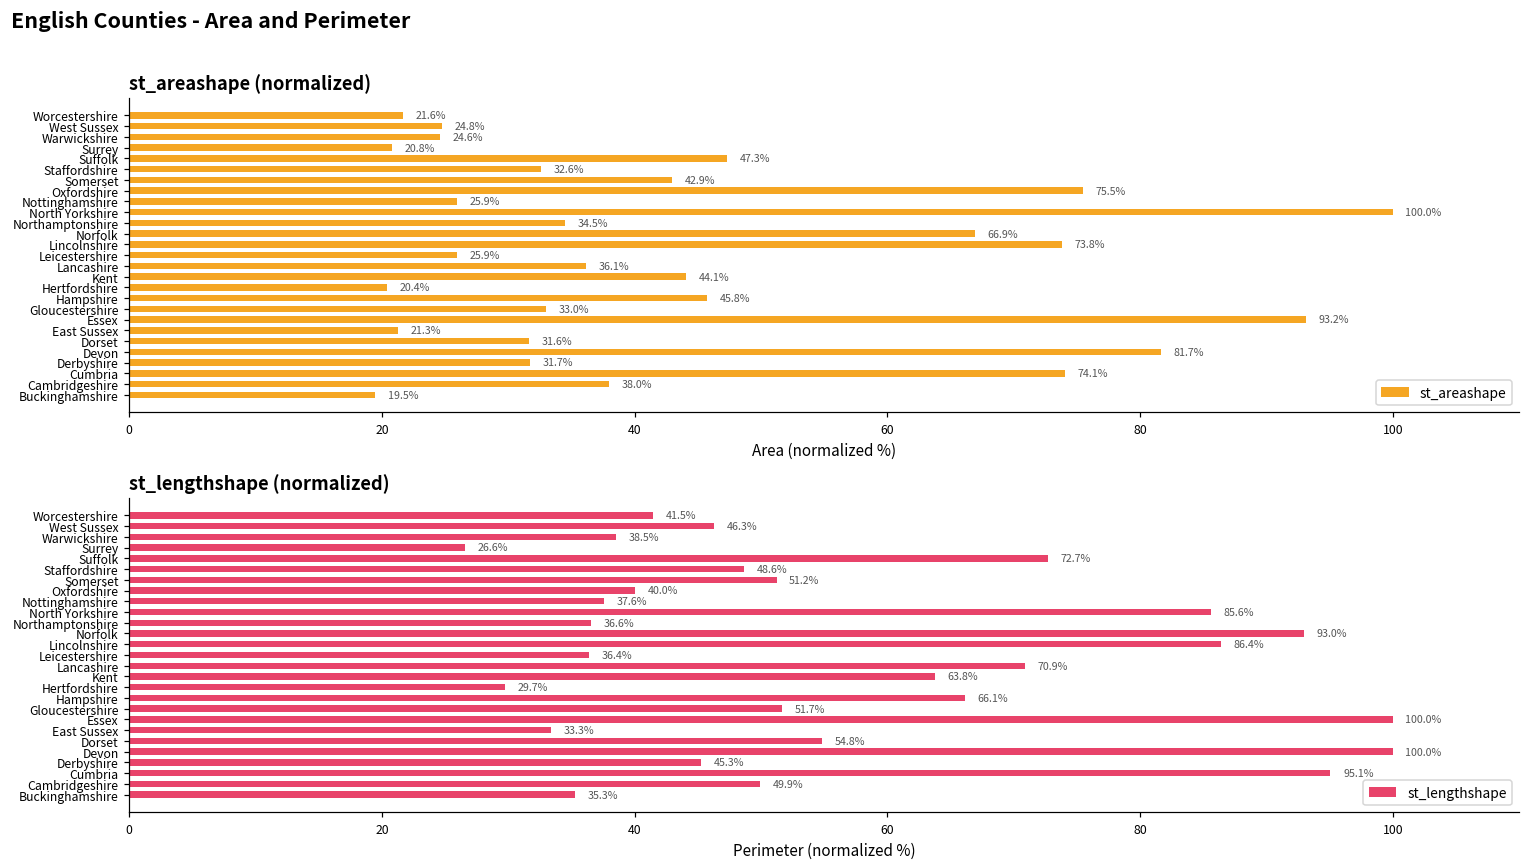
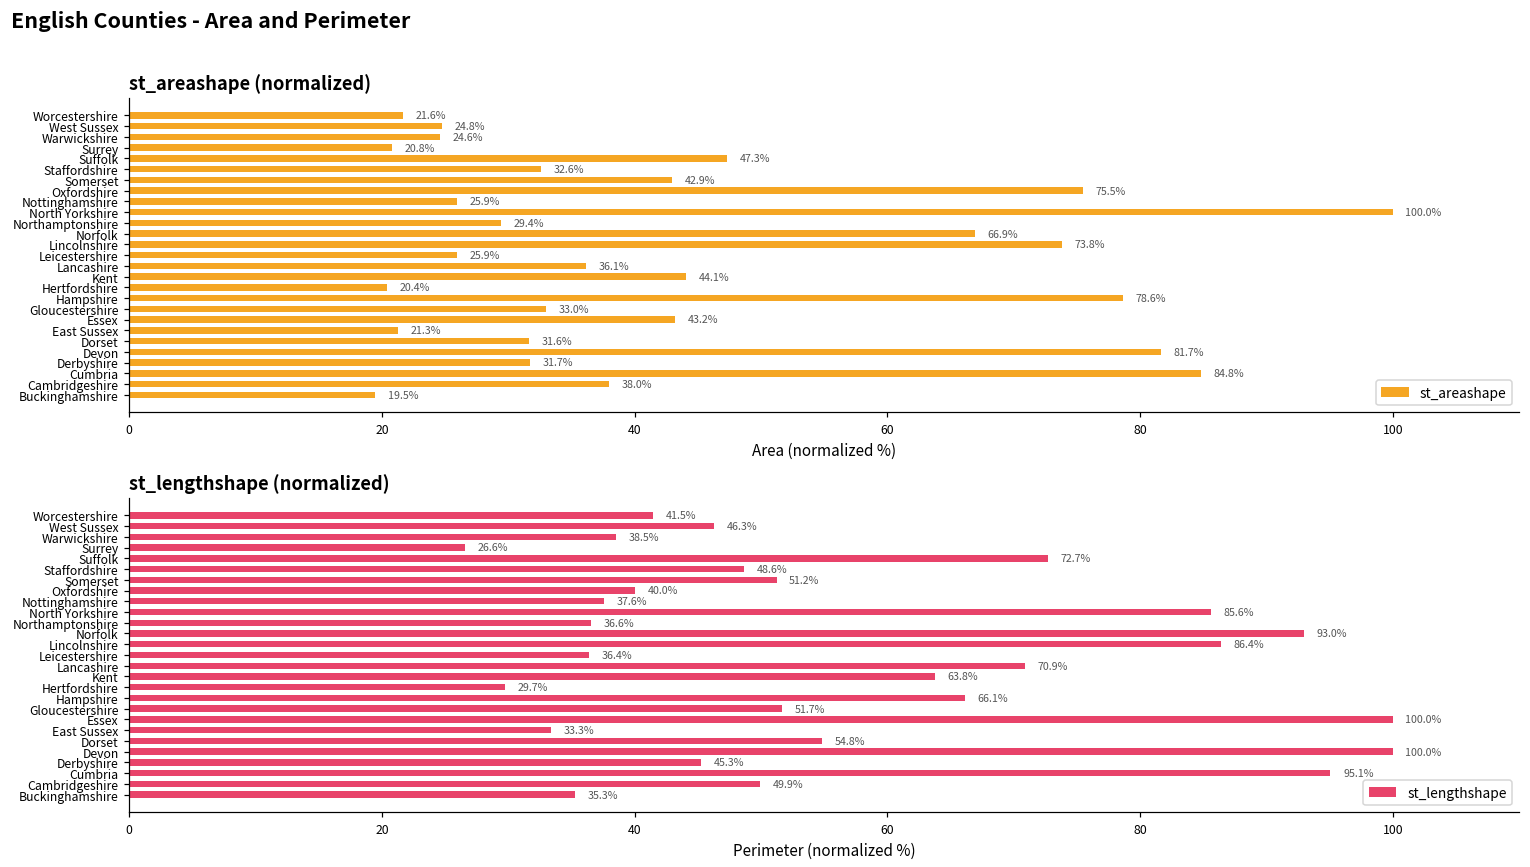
  {
    "st_areashape (normalized)": {
      "Worcestershire": "21.6%",
      "West Sussex": "24.8%",
      "Warwickshire": "24.6%",
      "Surrey": "20.8%",
      "Suffolk": "47.3%",
      "Staffordshire": "32.6%",
      "Somerset": "42.9%",
      "Oxfordshire": "75.5%",
      "Nottinghamshire": "25.9%",
      "North Yorkshire": "100.0%",
-     "Northamptonshire": "34.5%",
+     "Northamptonshire": "29.4%",
      "Norfolk": "66.9%",
      "Lincolnshire": "73.8%",
      "Leicestershire": "25.9%",
      "Lancashire": "36.1%",
      "Kent": "44.1%",
      "Hertfordshire": "20.4%",
-     "Hampshire": "45.8%",
+     "Hampshire": "78.6%",
      "Gloucestershire": "33.0%",
-     "Essex": "93.2%",
+     "Essex": "43.2%",
      "East Sussex": "21.3%",
      "Dorset": "31.6%",
      "Devon": "81.7%",
      "Derbyshire": "31.7%",
-     "Cumbria": "74.1%",
+     "Cumbria": "84.8%",
      "Cambridgeshire": "38.0%",
      "Buckinghamshire": "19.5%"
    },
    "st_lengthshape (normalized)": {
      "Worcestershire": "41.5%",
      "West Sussex": "46.3%",
      "Warwickshire": "38.5%",
      "Surrey": "26.6%",
      "Suffolk": "72.7%",
      "Staffordshire": "48.6%",
      "Somerset": "51.2%",
      "Oxfordshire": "40.0%",
      "Nottinghamshire": "37.6%",
      "North Yorkshire": "85.6%",
      "Northamptonshire": "36.6%",
      "Norfolk": "93.0%",
      "Lincolnshire": "86.4%",
      "Leicestershire": "36.4%",
      "Lancashire": "70.9%",
      "Kent": "63.8%",
      "Hertfordshire": "29.7%",
      "Hampshire": "66.1%",
      "Gloucestershire": "51.7%",
      "Essex": "100.0%",
      "East Sussex": "33.3%",
      "Dorset": "54.8%",
      "Devon": "100.0%",
      "Derbyshire": "45.3%",
      "Cumbria": "95.1%",
      "Cambridgeshire": "49.9%",
      "Buckinghamshire": "35.3%"
    }
  }
